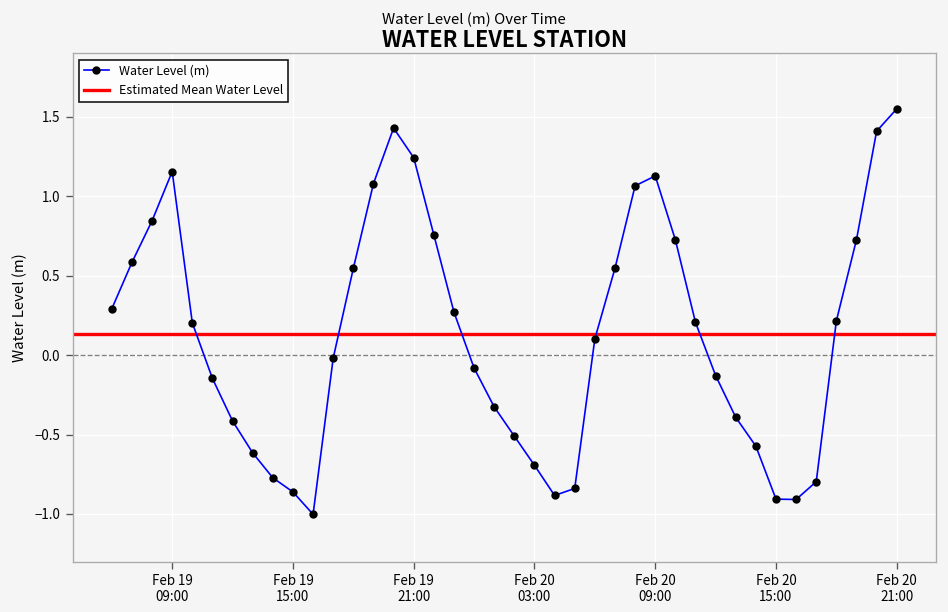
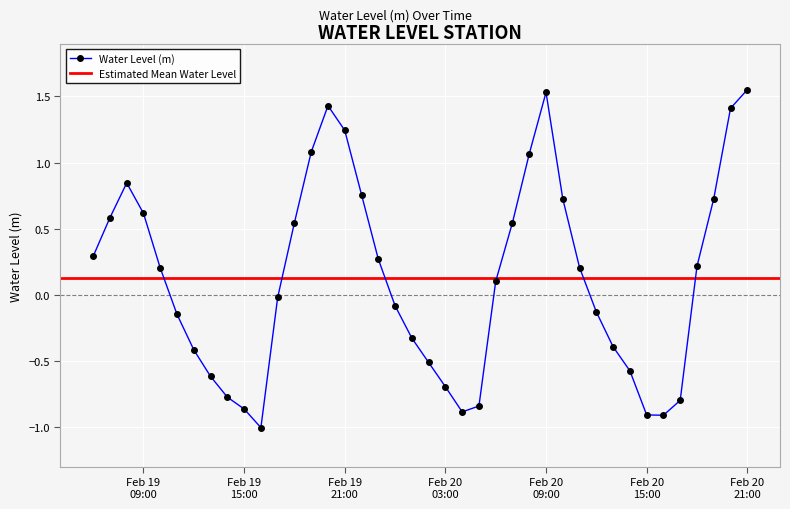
  {
-   "Feb 19 09:00": 1.16,
+   "Feb 19 09:00": 0.62,
    "Feb 19 15:00": -0.86,
    "Feb 19 21:00": 1.24,
    "Feb 20 03:00": -0.69,
-   "Feb 20 09:00": 1.13,
+   "Feb 20 09:00": 1.53,
    "Feb 20 15:00": -0.91,
    "Feb 20 21:00": 1.55
  }
